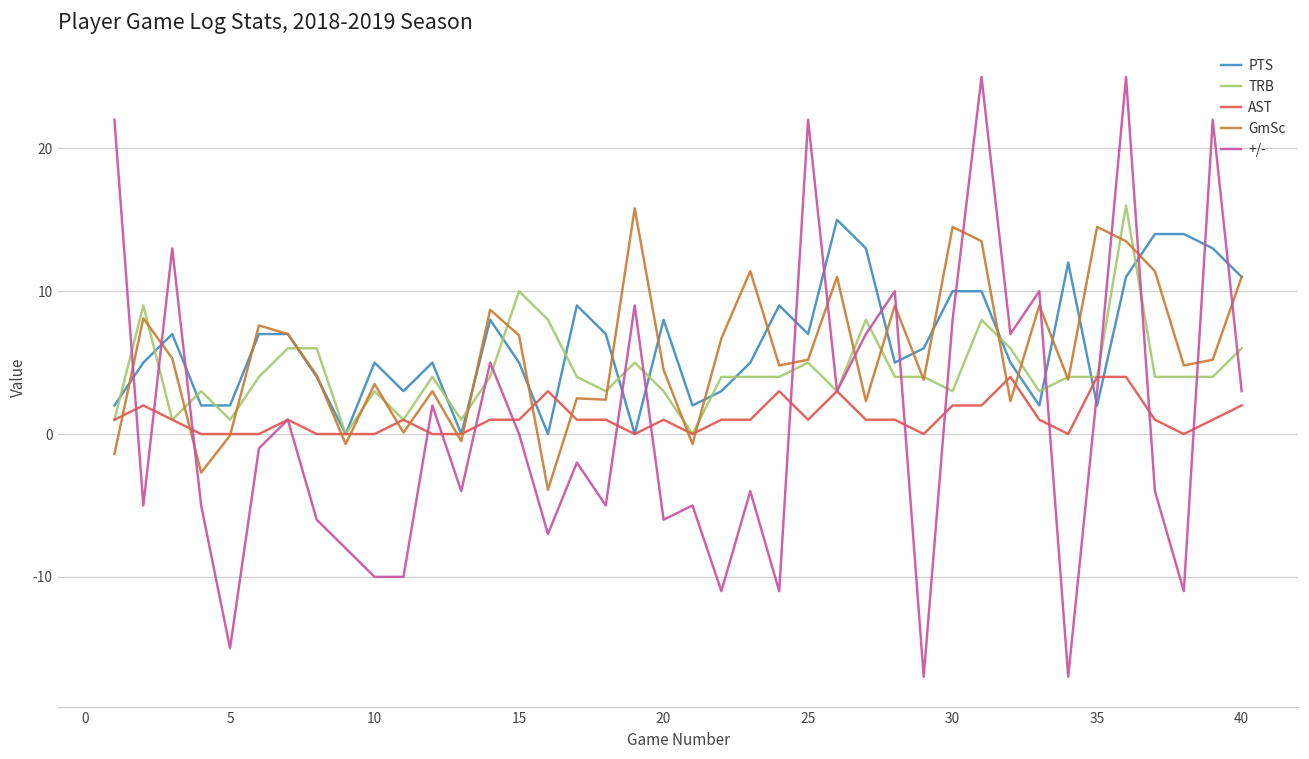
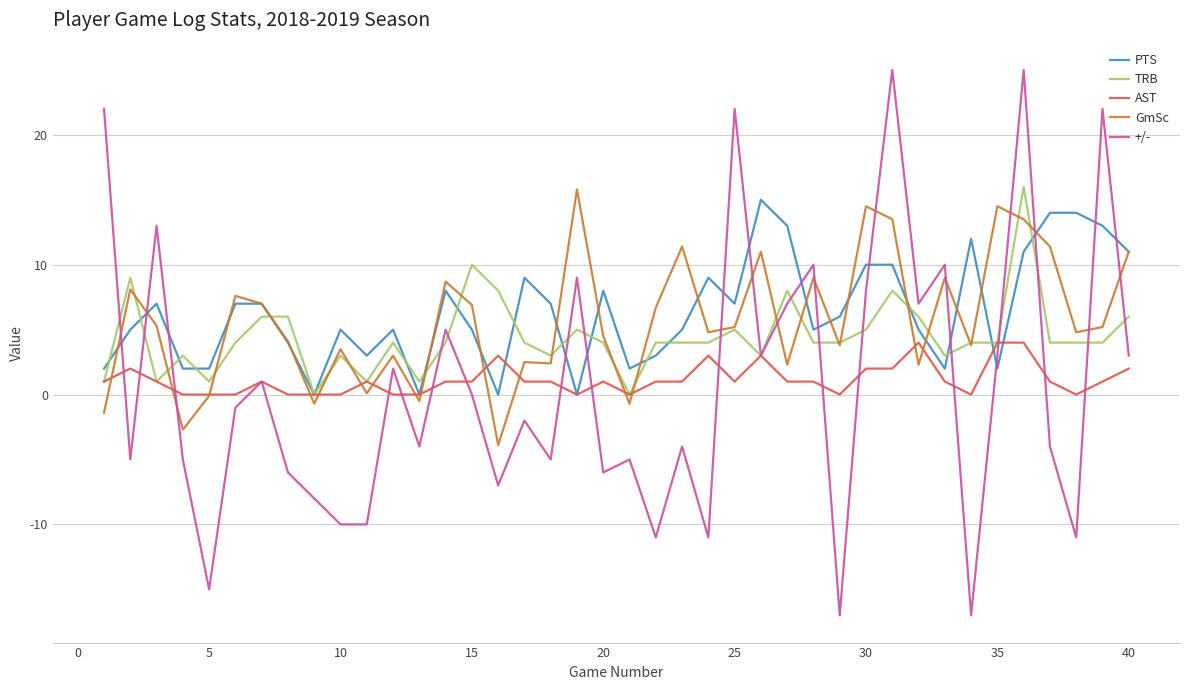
  {
    "PTS": {
      "5": 2,
      "10": 5,
      "15": 5,
      "20": 8,
      "25": 7,
      "30": 10,
      "35": 2
    },
    "TRB": {
      "5": 1,
      "10": 3,
      "15": 10,
-     "20": 3,
+     "20": 4,
      "25": 5,
-     "30": 3,
+     "30": 5,
      "40": 6
    },
    "+/-": {
      "5": -15,
      "10": -10,
      "15": 0,
      "20": -6,
      "25": 22,
      "30": 8,
      "35": 3,
      "40": 3
    }
  }
